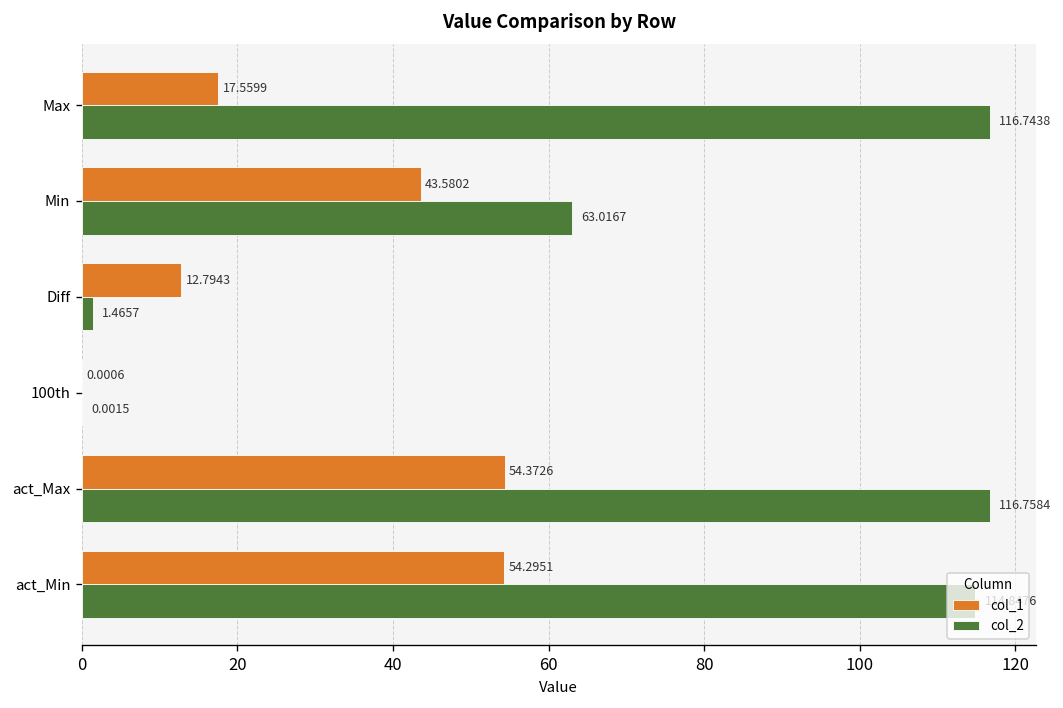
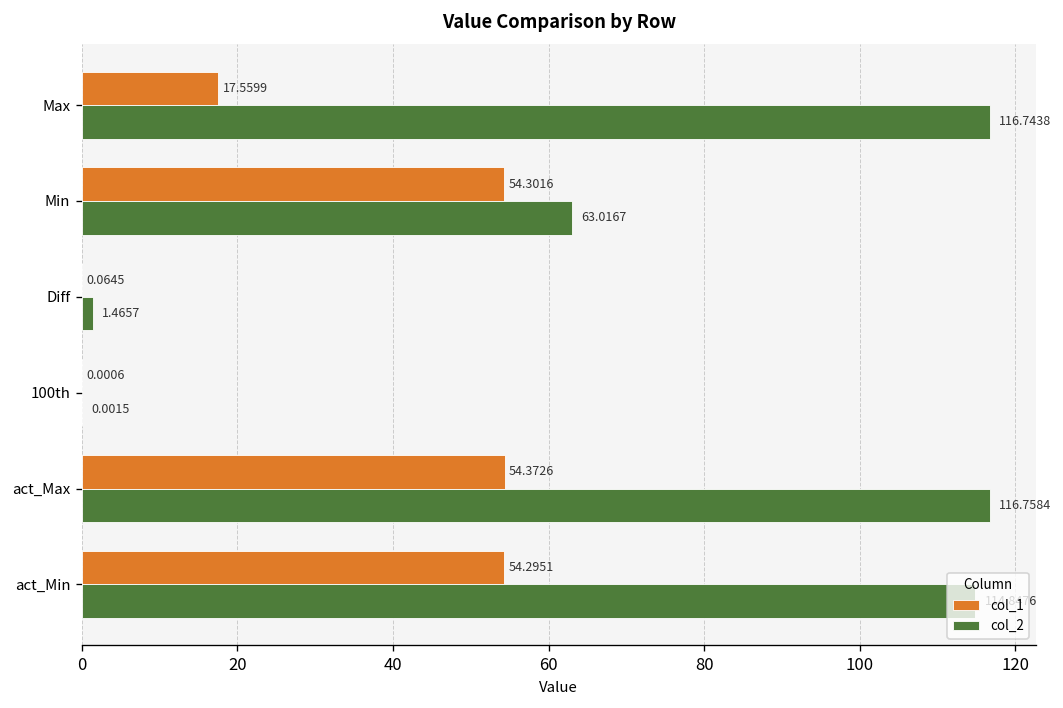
  {
    "col_1": {
      "Max": 17.5599,
-     "Min": 43.5802,
-     "Diff": 12.7943,
+     "Min": 54.3016,
+     "Diff": 0.0645,
      "100th": 0.0006,
      "act_Max": 54.3726,
      "act_Min": 54.2951
    },
    "col_2": {
      "Max": 116.7438,
      "Min": 63.0167,
      "Diff": 1.4657,
      "100th": 0.0015,
      "act_Max": 116.7584
    }
  }
